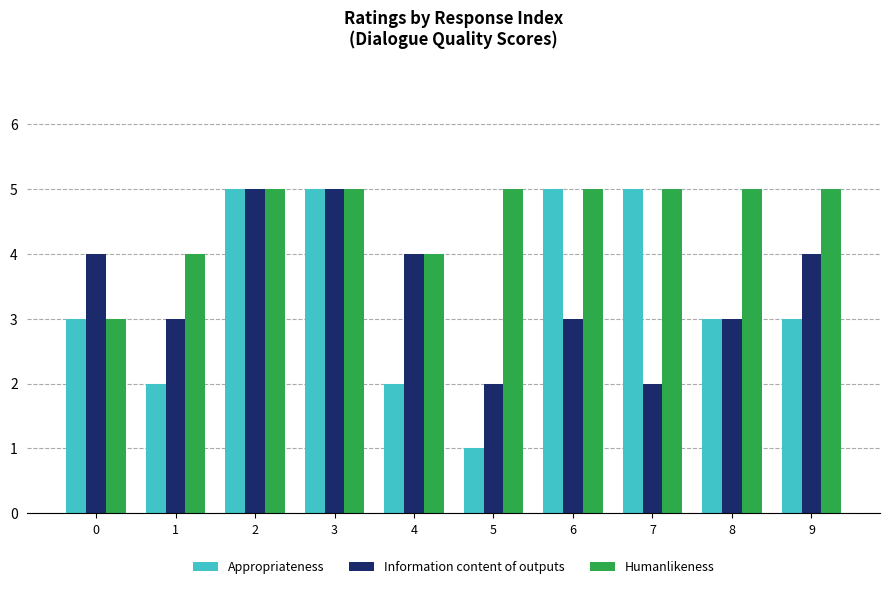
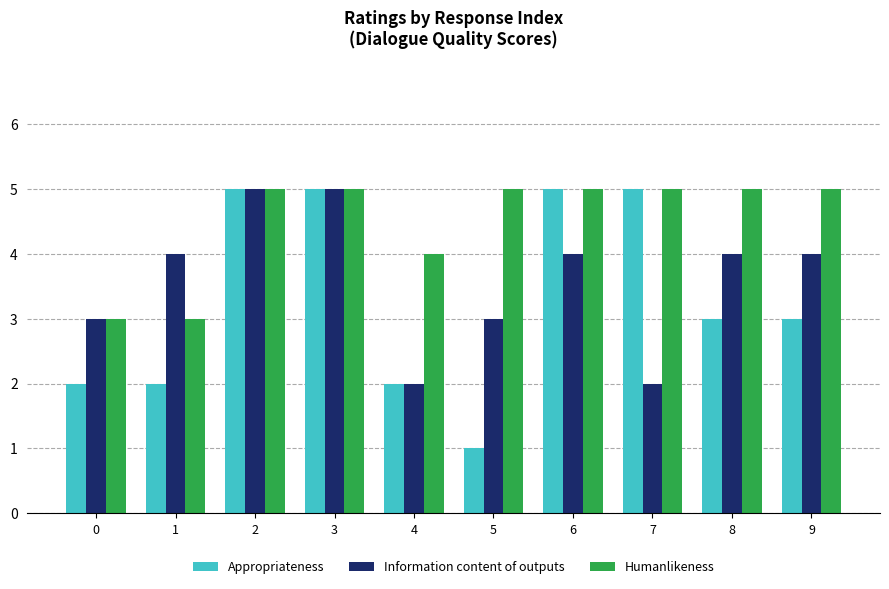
  {
    "Appropriateness": {
-     "0": 3,
+     "0": 2,
      "1": 2,
      "2": 5,
      "3": 5,
      "4": 2,
      "5": 1,
      "6": 5,
      "7": 5,
      "8": 3,
      "9": 3
    },
    "Information content of outputs": {
-     "0": 4,
-     "1": 3,
+     "0": 3,
+     "1": 4,
      "2": 5,
      "3": 5,
-     "4": 4,
-     "5": 2,
-     "6": 3,
+     "4": 2,
+     "5": 3,
+     "6": 4,
      "7": 2,
-     "8": 3,
+     "8": 4,
      "9": 4
    },
    "Humanlikeness": {
      "0": 3,
-     "1": 4,
+     "1": 3,
      "2": 5,
      "3": 5,
      "4": 4,
      "5": 5,
      "6": 5,
      "7": 5,
      "8": 5,
      "9": 5
    }
  }
